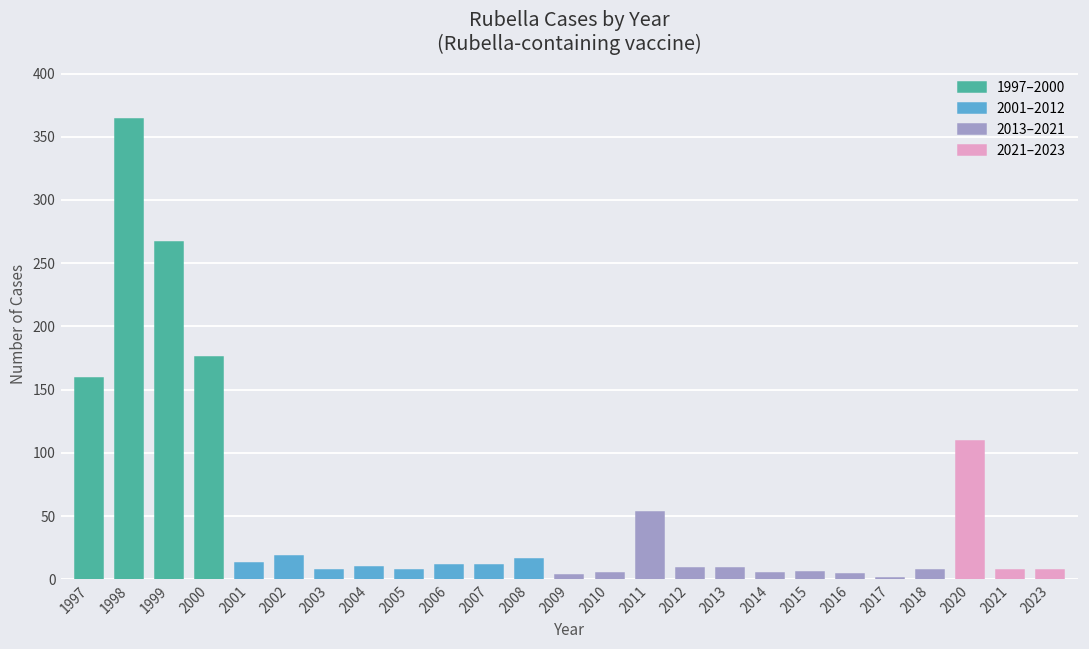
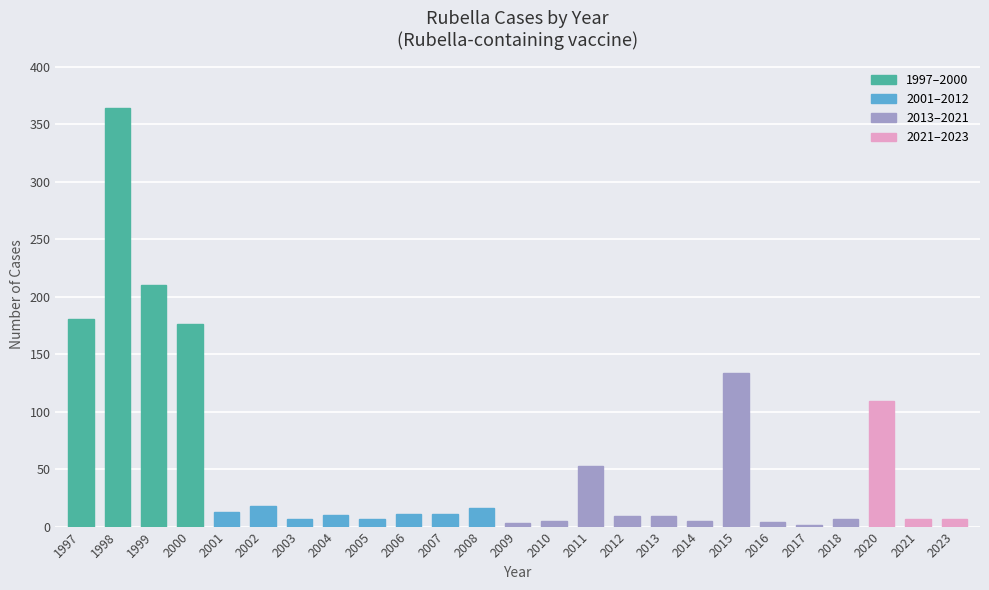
  {
-   "1997": 159,
+   "1997": 181,
    "1998": 364,
-   "1999": 267,
+   "1999": 210,
    "2000": 176,
    "2001": 13,
    "2002": 18,
    "2003": 7,
    "2004": 10,
    "2005": 7,
    "2006": 11,
    "2007": 11,
    "2008": 16,
    "2009": 3,
    "2010": 5,
    "2011": 53,
    "2012": 9,
    "2013": 9,
    "2014": 5,
-   "2015": 6,
+   "2015": 134,
    "2016": 4,
    "2018": 7,
    "2020": 109,
    "2021": 7,
    "2023": 7
  }
